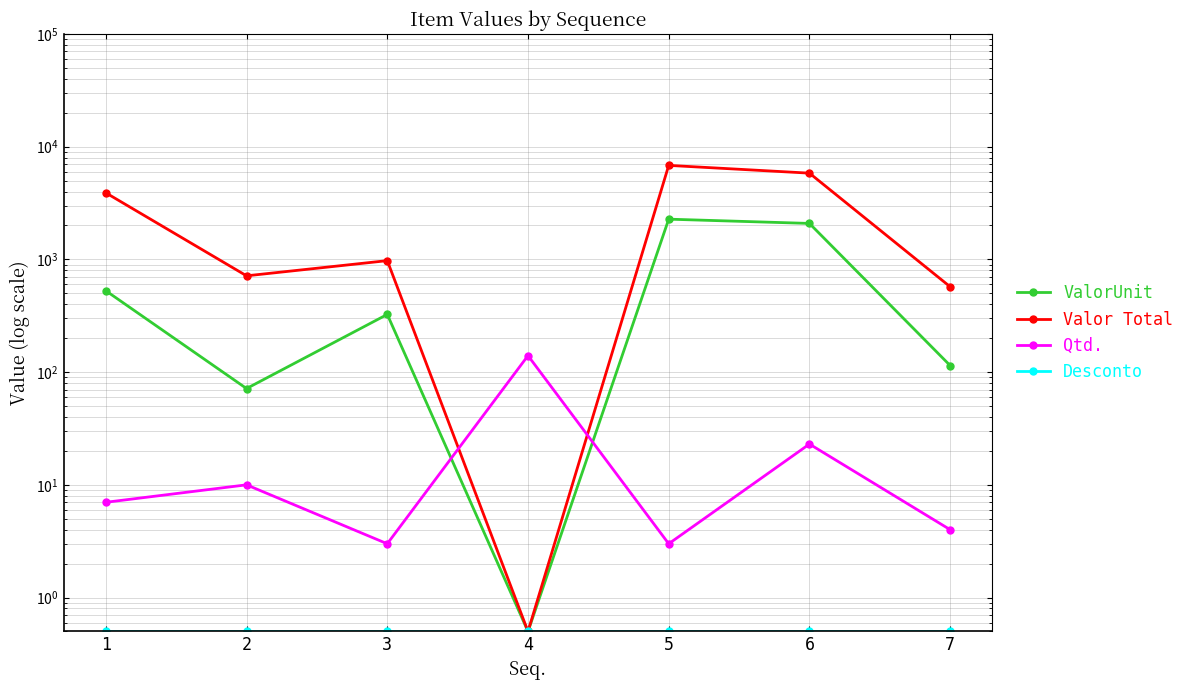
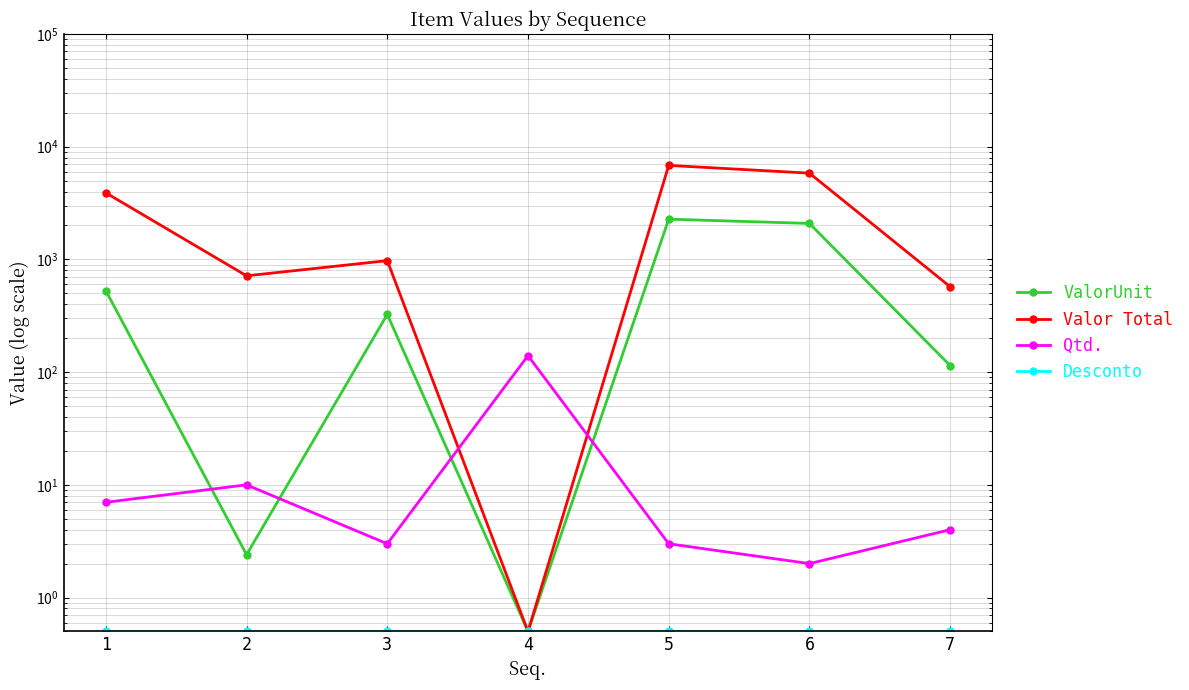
  {
    "ValorUnit": {
      "1": 500,
-     "2": 70,
+     "2": 2.4,
      "3": 330,
      "5": 2300,
      "6": 2100,
      "7": 110
    },
    "Valor Total": {
      "1": 3900,
      "2": 700,
      "3": 1000,
      "5": 7000,
      "6": 6000,
      "7": 600
    },
    "Qtd.": {
      "1": 7,
      "2": 10,
      "3": 3,
      "4": 140,
      "5": 3,
-     "6": 23,
+     "6": 2,
      "7": 4
    },
    "Desconto": {
      "1": 0.5,
      "2": 0.5,
      "3": 0.5,
      "5": 0.5,
      "6": 0.5,
      "7": 0.5
    }
  }
